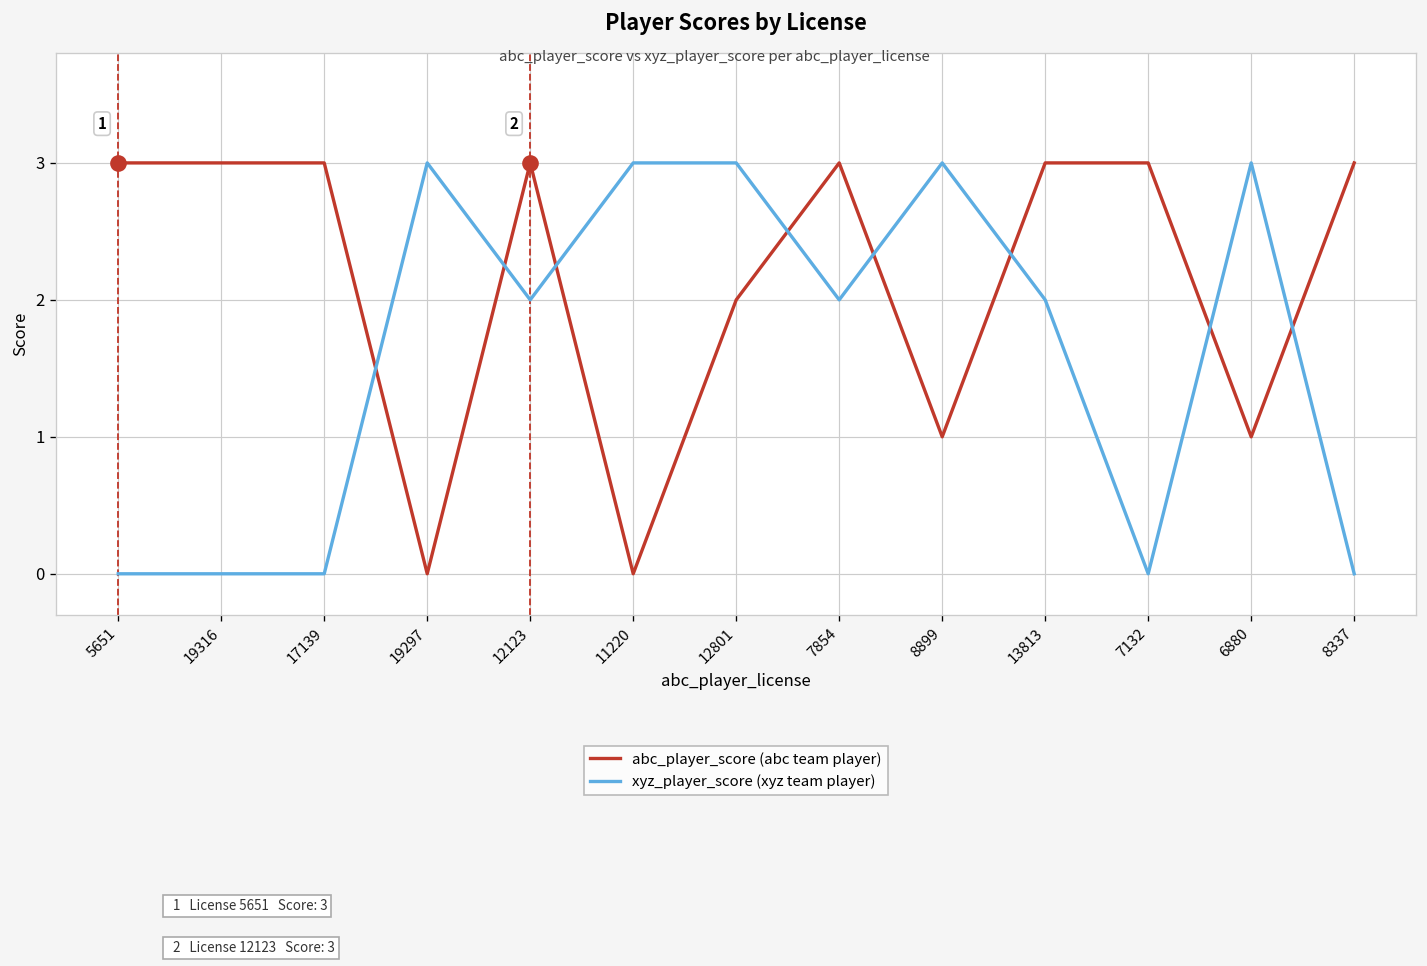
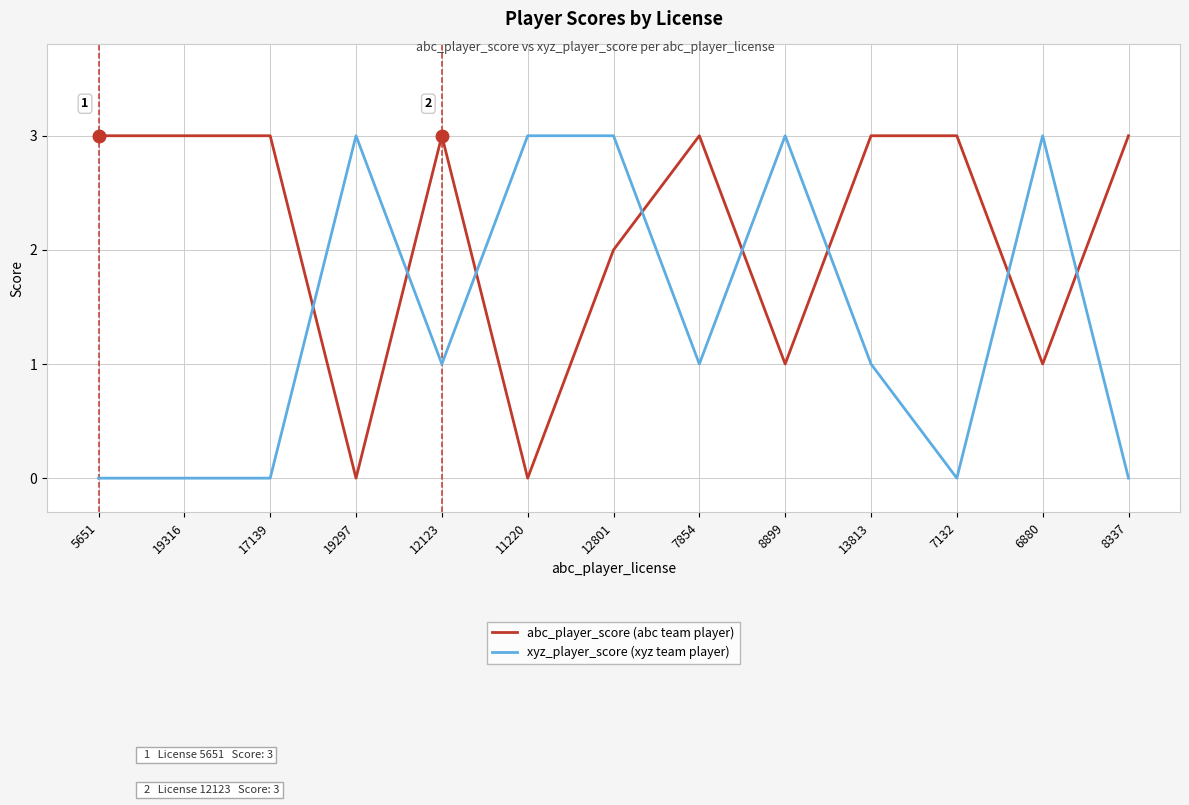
  {
    "xyz_player_score (xyz team player)": {
      "5651": 0,
      "19316": 0,
      "17139": 0,
      "19297": 3,
-     "12123": 2,
+     "12123": 1,
      "11220": 3,
      "12801": 3,
-     "7854": 2,
+     "7854": 1,
      "8899": 3,
-     "13813": 2,
+     "13813": 1,
      "7132": 0,
      "6880": 3,
      "8337": 0
    }
  }
